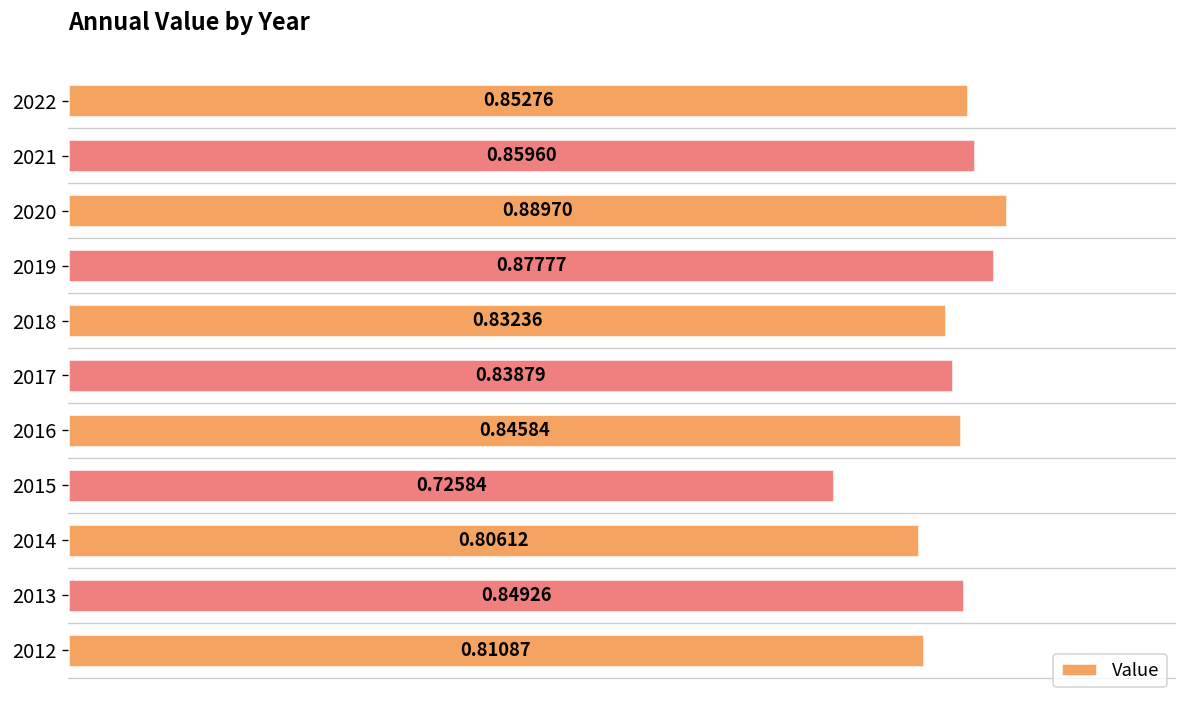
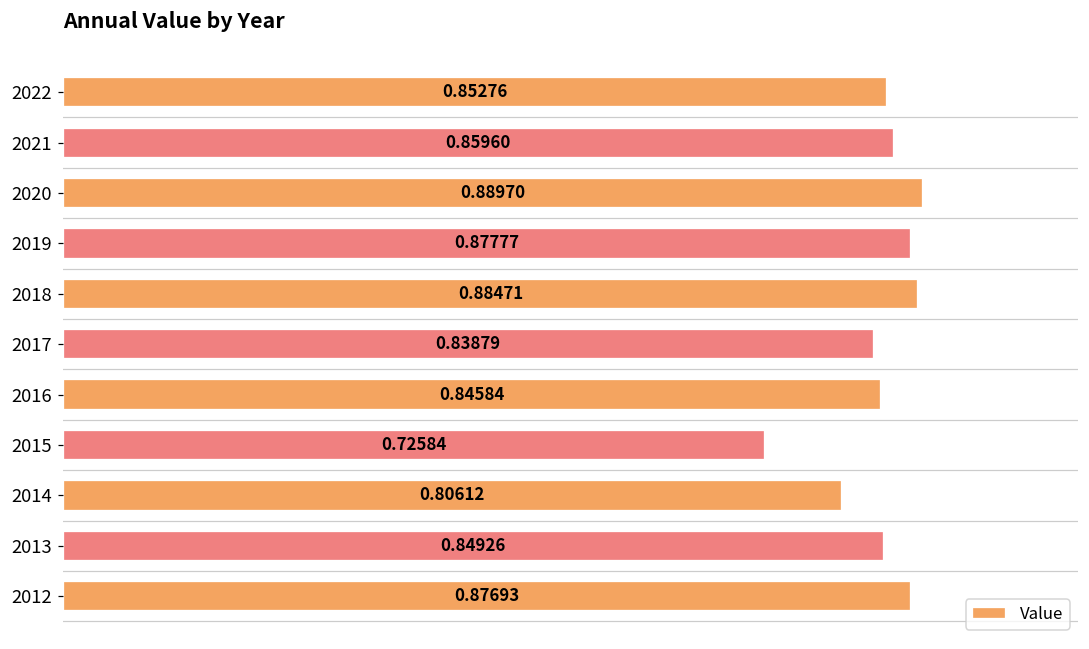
  {
    "2022": 0.85276,
    "2021": 0.85960,
    "2020": 0.88970,
    "2019": 0.87777,
-   "2018": 0.83236,
+   "2018": 0.88471,
    "2017": 0.83879,
    "2016": 0.84584,
    "2015": 0.72584,
    "2014": 0.80612,
    "2013": 0.84926,
-   "2012": 0.81087
+   "2012": 0.87693
  }
